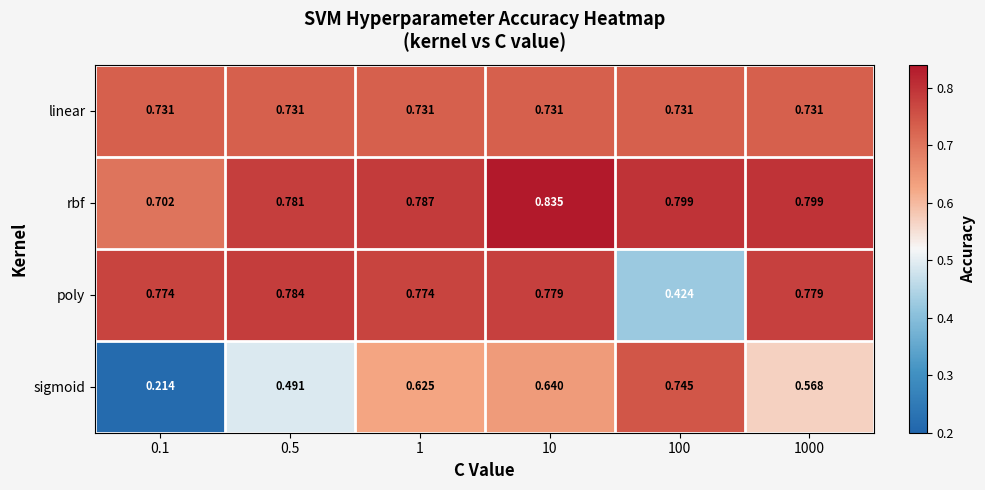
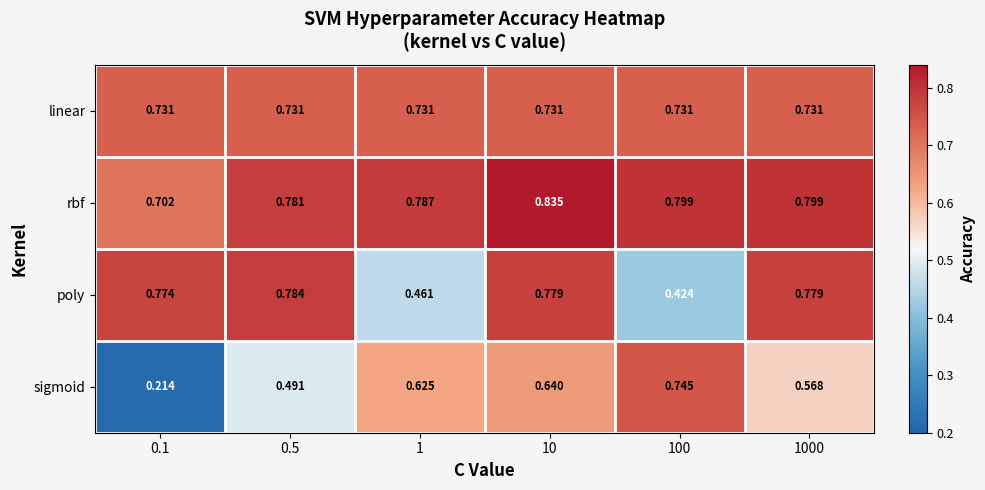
  {
    "linear": {
      "0.1": 0.731,
      "0.5": 0.731,
      "1": 0.731,
      "10": 0.731,
      "100": 0.731,
      "1000": 0.731
    },
    "rbf": {
      "0.1": 0.702,
      "0.5": 0.781,
      "1": 0.787,
      "10": 0.835,
      "100": 0.799,
      "1000": 0.799
    },
    "poly": {
      "0.1": 0.774,
      "0.5": 0.784,
-     "1": 0.774,
+     "1": 0.461,
      "10": 0.779,
      "100": 0.424,
      "1000": 0.779
    },
    "sigmoid": {
      "0.1": 0.214,
      "0.5": 0.491,
      "1": 0.625,
      "10": 0.640,
      "100": 0.745,
      "1000": 0.568
    }
  }
